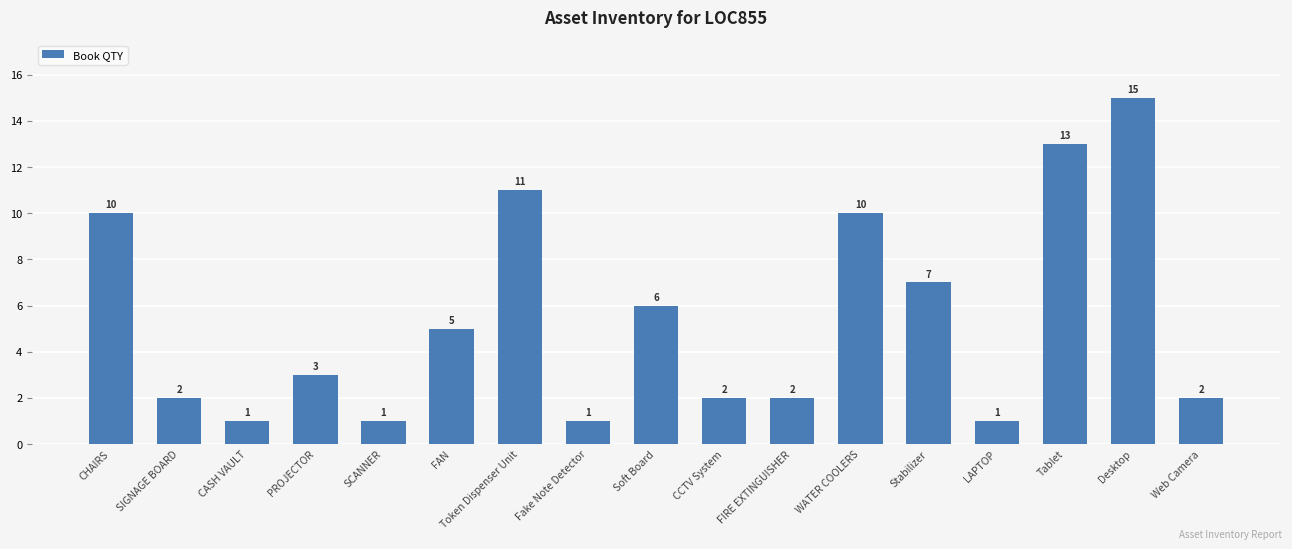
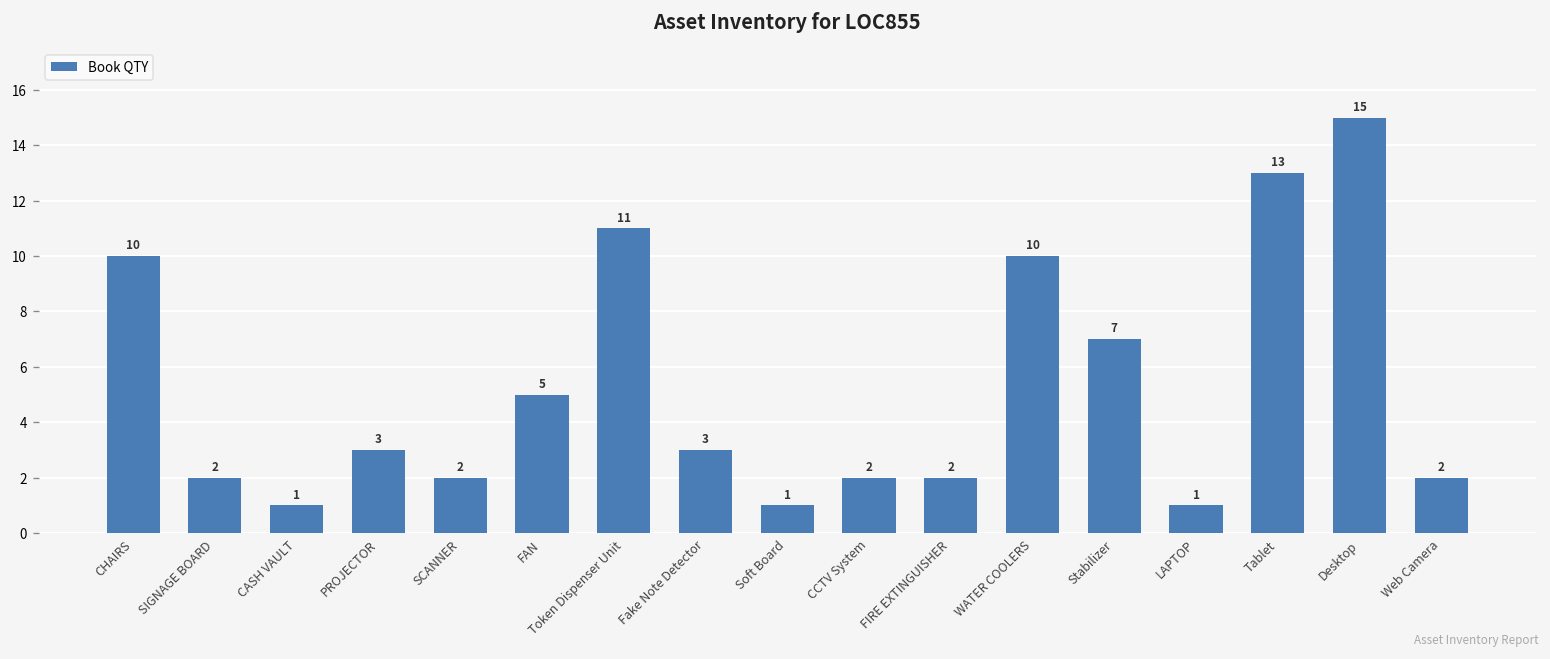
  {
    "CHAIRS": 10,
    "SIGNAGE BOARD": 2,
    "CASH VAULT": 1,
    "PROJECTOR": 3,
-   "SCANNER": 1,
+   "SCANNER": 2,
    "FAN": 5,
    "Token Dispenser Unit": 11,
-   "Fake Note Detector": 1,
-   "Soft Board": 6,
+   "Fake Note Detector": 3,
+   "Soft Board": 1,
    "CCTV System": 2,
    "FIRE EXTINGUISHER": 2,
    "WATER COOLERS": 10,
    "Stabilizer": 7,
    "LAPTOP": 1,
    "Tablet": 13,
    "Desktop": 15,
    "Web Camera": 2
  }
